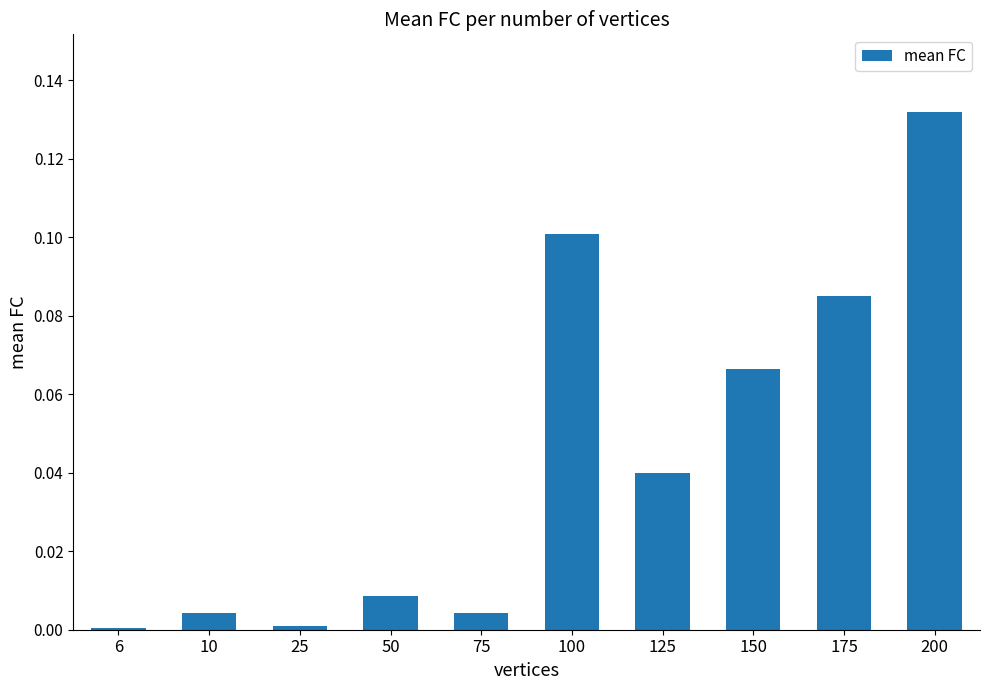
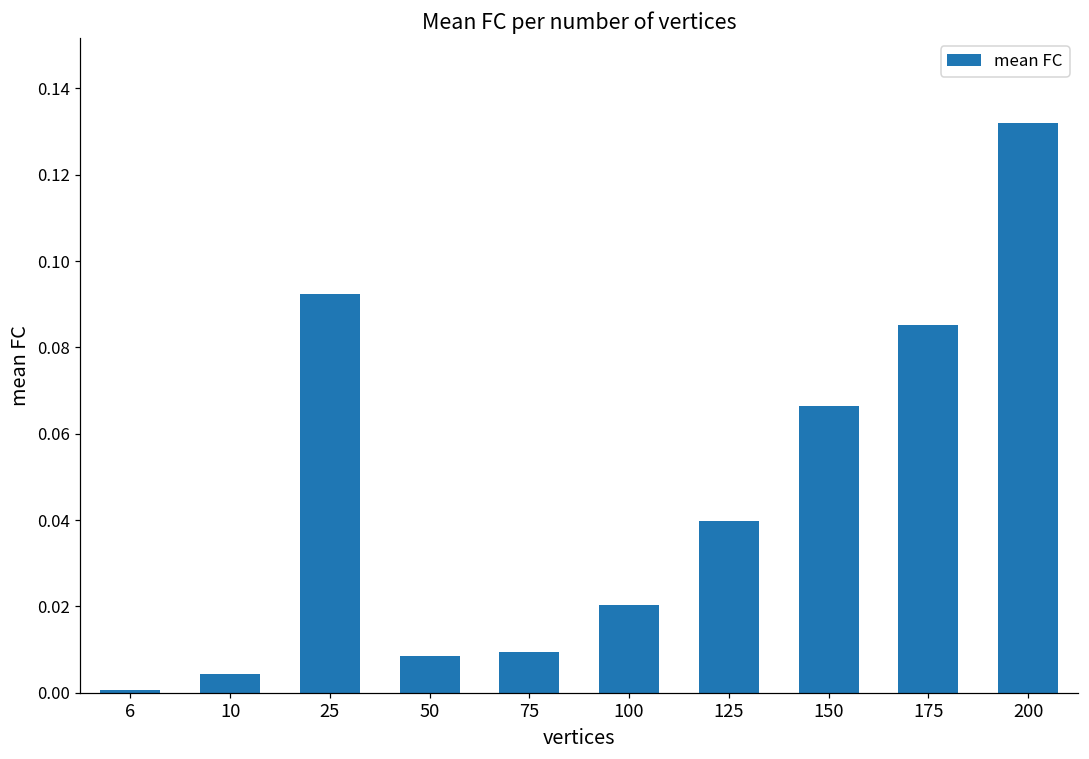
  {
    "10": 0.004,
-   "25": 0.001,
+   "25": 0.092,
    "50": 0.009,
-   "75": 0.004,
-   "100": 0.101,
+   "75": 0.009,
+   "100": 0.020,
    "125": 0.040,
    "150": 0.066,
    "175": 0.085,
    "200": 0.132
  }
